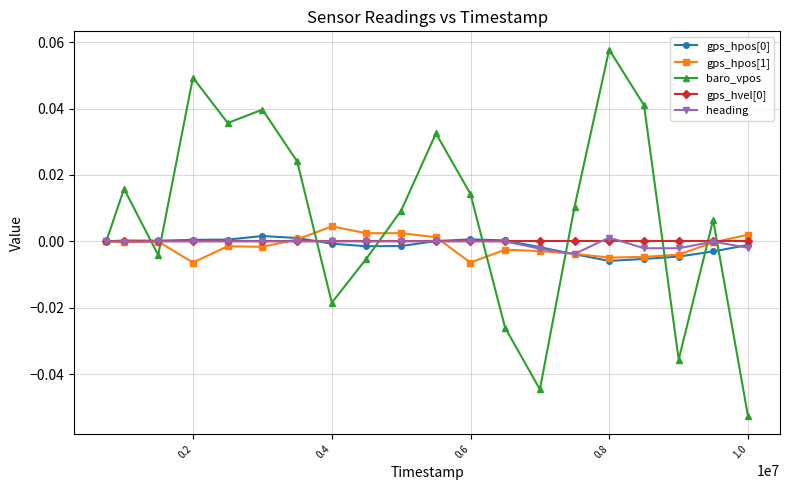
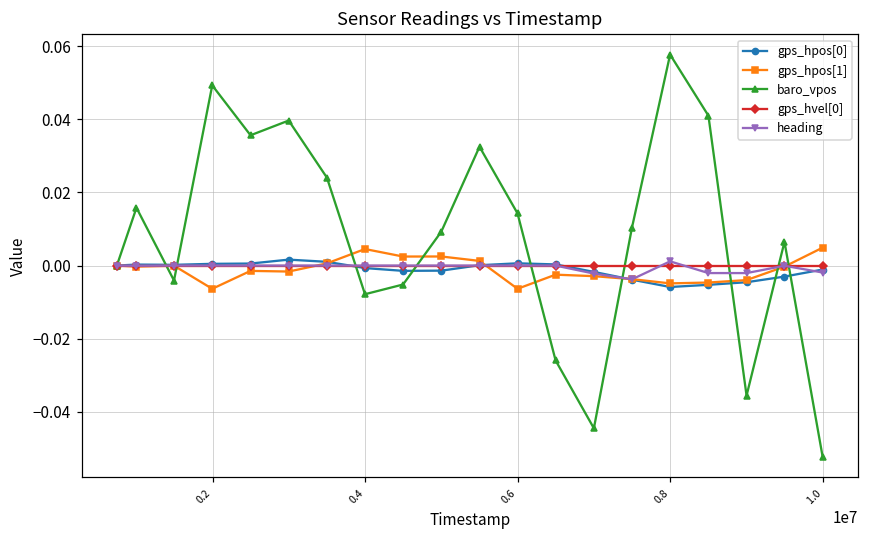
  {
    "gps_hpos[0]": {
      "0.8": -0.006,
      "1.0": -0.001
    },
    "gps_hpos[1]": {
      "0.2": -0.006,
      "0.4": 0.005,
      "0.6": -0.006,
      "0.8": -0.005,
-     "1.0": 0.002
+     "1.0": 0.005
    },
    "baro_vpos": {
      "0.2": 0.049,
-     "0.4": -0.018,
+     "0.4": -0.008,
      "0.6": 0.014,
      "0.8": 0.058,
      "1.0": -0.052
    },
    "gps_hvel[0]": {
      "0.8": 0.000,
      "1.0": 0.000
    },
    "heading": {
      "0.8": 0.001,
      "1.0": -0.002
    }
  }
